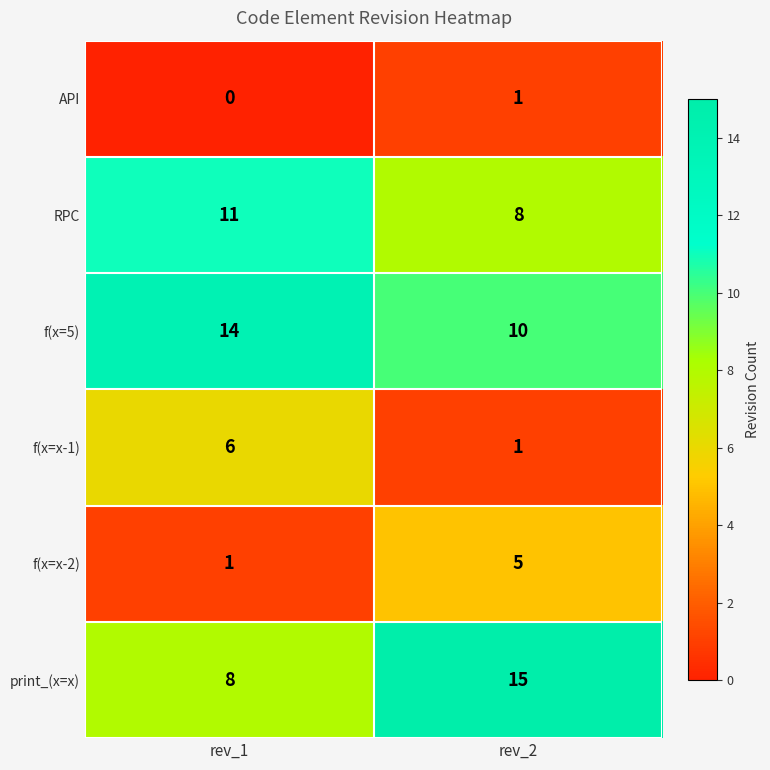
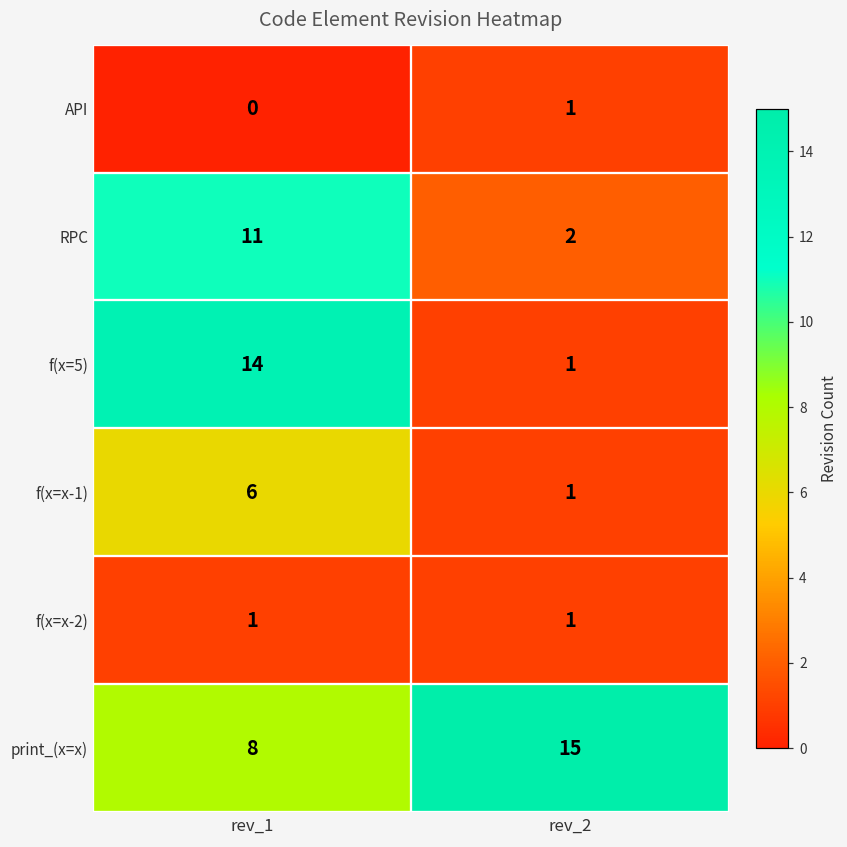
  {
    "API": {
      "rev_1": 0,
      "rev_2": 1
    },
    "RPC": {
      "rev_1": 11,
-     "rev_2": 8
+     "rev_2": 2
    },
    "f(x=5)": {
      "rev_1": 14,
-     "rev_2": 10
+     "rev_2": 1
    },
    "f(x=x-1)": {
      "rev_1": 6,
      "rev_2": 1
    },
    "f(x=x-2)": {
      "rev_1": 1,
-     "rev_2": 5
+     "rev_2": 1
    },
    "print_(x=x)": {
      "rev_1": 8,
      "rev_2": 15
    }
  }
